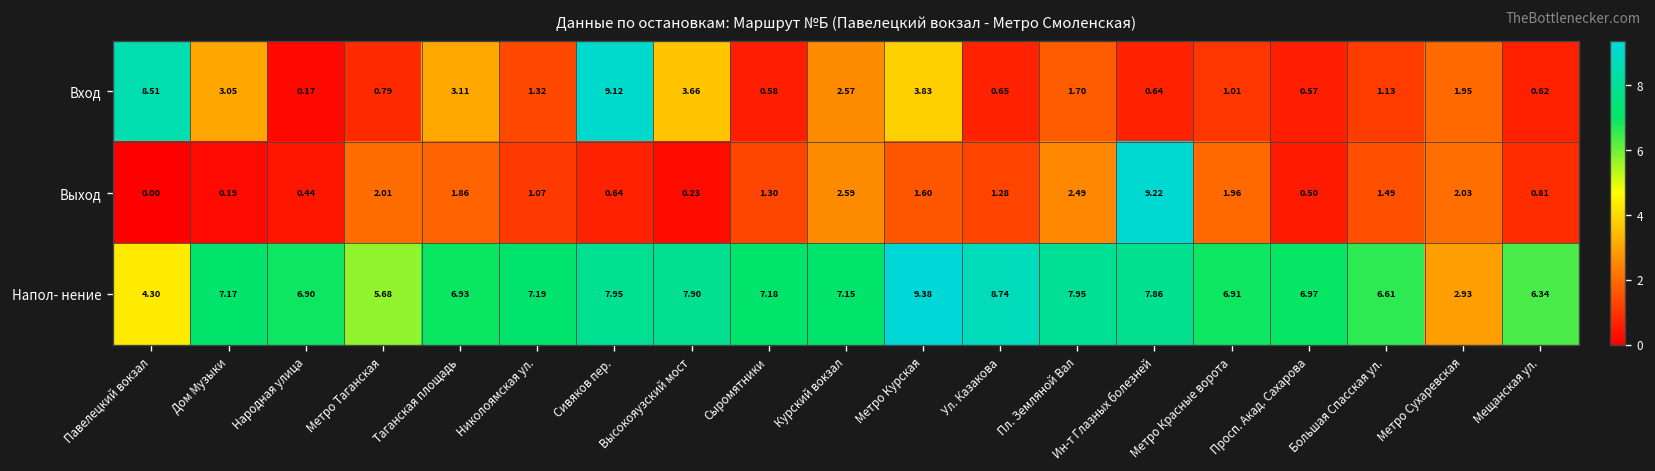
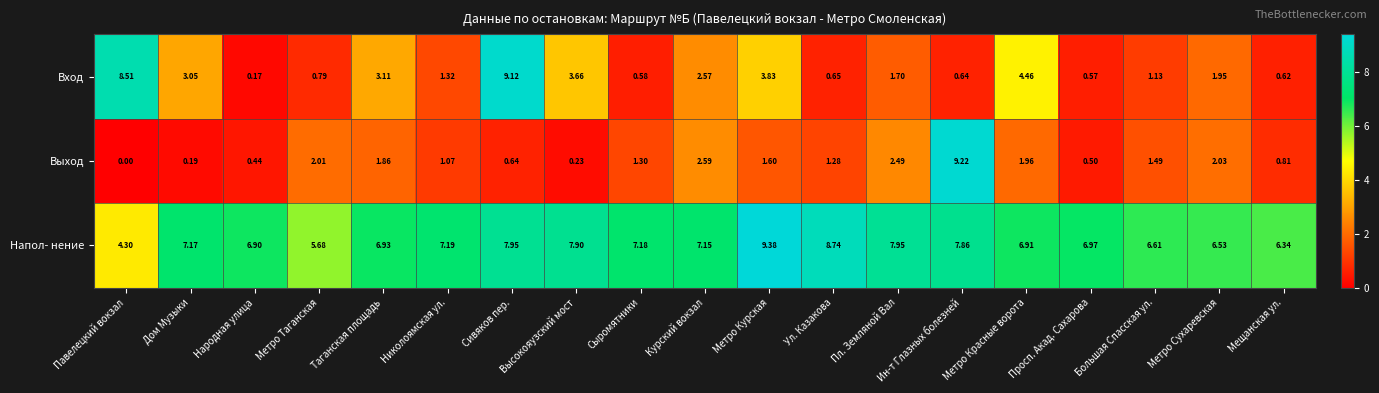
  {
    "Вход": {
      "Павелецкий вокзал": 8.51,
      "Дом Музыки": 3.05,
      "Народная улица": 0.17,
      "Метро Таганская": 0.79,
      "Таганская площадь": 3.11,
      "Николоямская ул.": 1.32,
      "Сивяков пер.": 9.12,
      "Высокояузский мост": 3.66,
      "Сыромятники": 0.58,
      "Курский вокзал": 2.57,
      "Метро Курская": 3.83,
      "Ул. Казакова": 0.65,
      "Пл. Земляной Вал": 1.70,
      "Ин-т Глазных болезней": 0.64,
-     "Метро Красные ворота": 1.01,
+     "Метро Красные ворота": 4.46,
      "Просп. Акад. Сахарова": 0.57,
      "Большая Спасская ул.": 1.13,
      "Метро Сухаревская": 1.95,
      "Мещанская ул.": 0.62
    },
    "Выход": {
      "Павелецкий вокзал": 0.00,
      "Дом Музыки": 0.19,
      "Народная улица": 0.44,
      "Метро Таганская": 2.01,
      "Таганская площадь": 1.86,
      "Николоямская ул.": 1.07,
      "Сивяков пер.": 0.64,
      "Высокояузский мост": 0.23,
      "Сыромятники": 1.30,
      "Курский вокзал": 2.59,
      "Метро Курская": 1.60,
      "Ул. Казакова": 1.28,
      "Пл. Земляной Вал": 2.49,
      "Ин-т Глазных болезней": 9.22,
      "Метро Красные ворота": 1.96,
      "Просп. Акад. Сахарова": 0.50,
      "Большая Спасская ул.": 1.49,
      "Метро Сухаревская": 2.03,
      "Мещанская ул.": 0.81
    },
    "Напол- нение": {
      "Павелецкий вокзал": 4.30,
      "Дом Музыки": 7.17,
      "Народная улица": 6.90,
      "Метро Таганская": 5.68,
      "Таганская площадь": 6.93,
      "Николоямская ул.": 7.19,
      "Сивяков пер.": 7.95,
      "Высокояузский мост": 7.90,
      "Сыромятники": 7.18,
      "Курский вокзал": 7.15,
      "Метро Курская": 9.38,
      "Ул. Казакова": 8.74,
      "Пл. Земляной Вал": 7.95,
      "Ин-т Глазных болезней": 7.86,
      "Метро Красные ворота": 6.91,
      "Просп. Акад. Сахарова": 6.97,
      "Большая Спасская ул.": 6.61,
-     "Метро Сухаревская": 2.93,
+     "Метро Сухаревская": 6.53,
      "Мещанская ул.": 6.34
    }
  }
